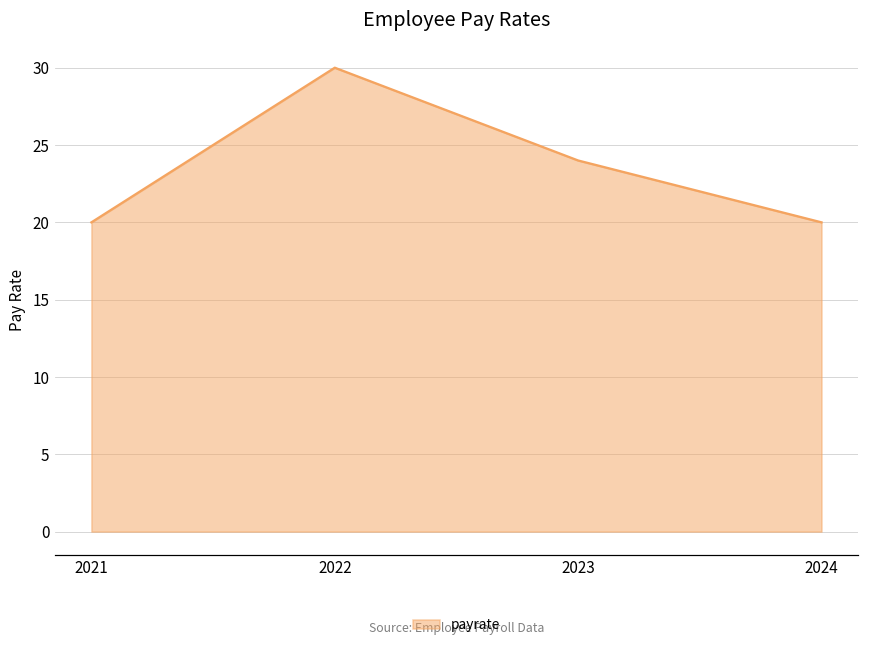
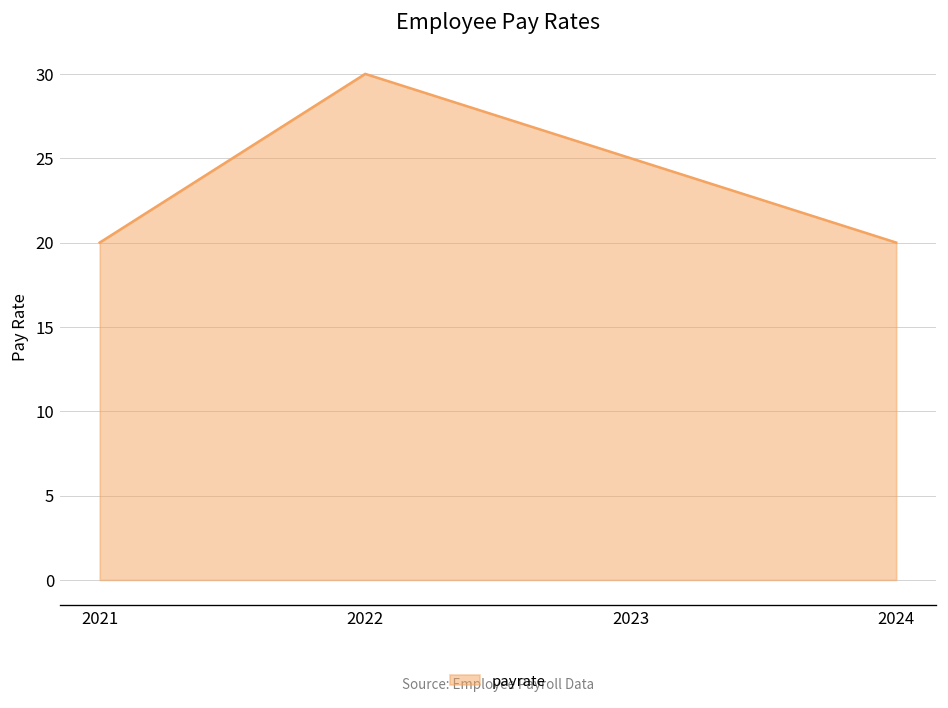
  {
    "2021": 20,
    "2022": 30,
-   "2023": 24,
+   "2023": 25,
    "2024": 20
  }
